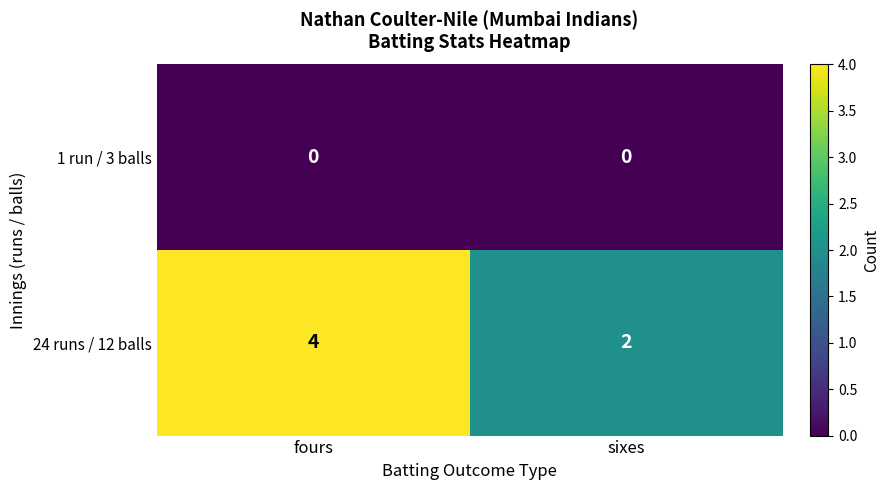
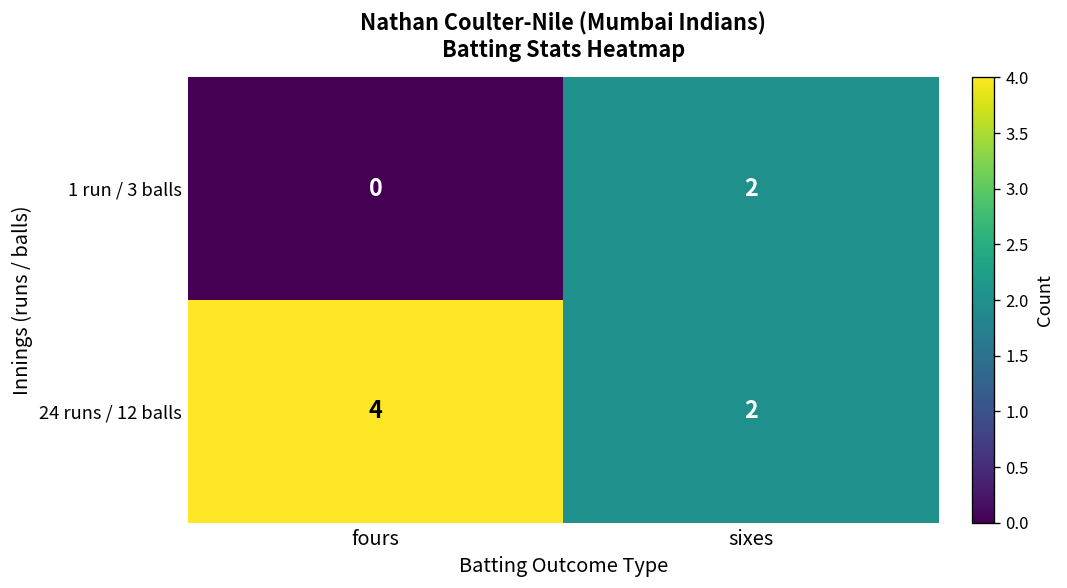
  {
    "1 run / 3 balls": {
      "fours": 0,
-     "sixes": 0
+     "sixes": 2
    },
    "24 runs / 12 balls": {
      "fours": 4,
      "sixes": 2
    }
  }
